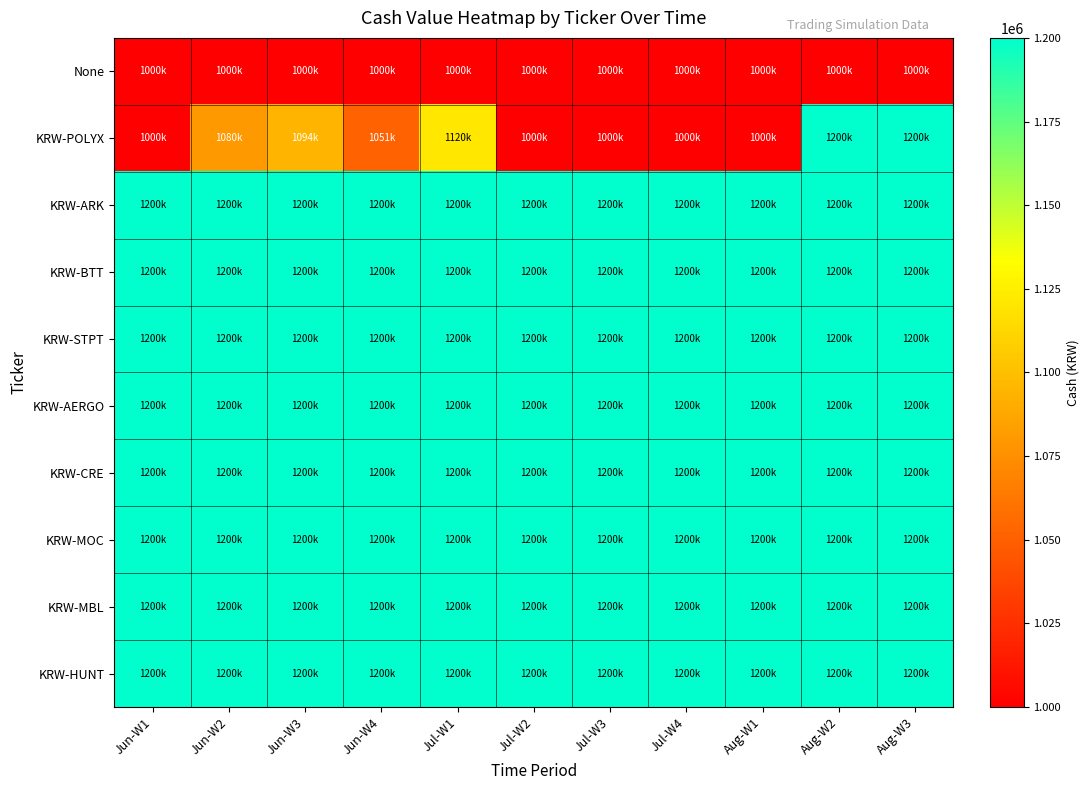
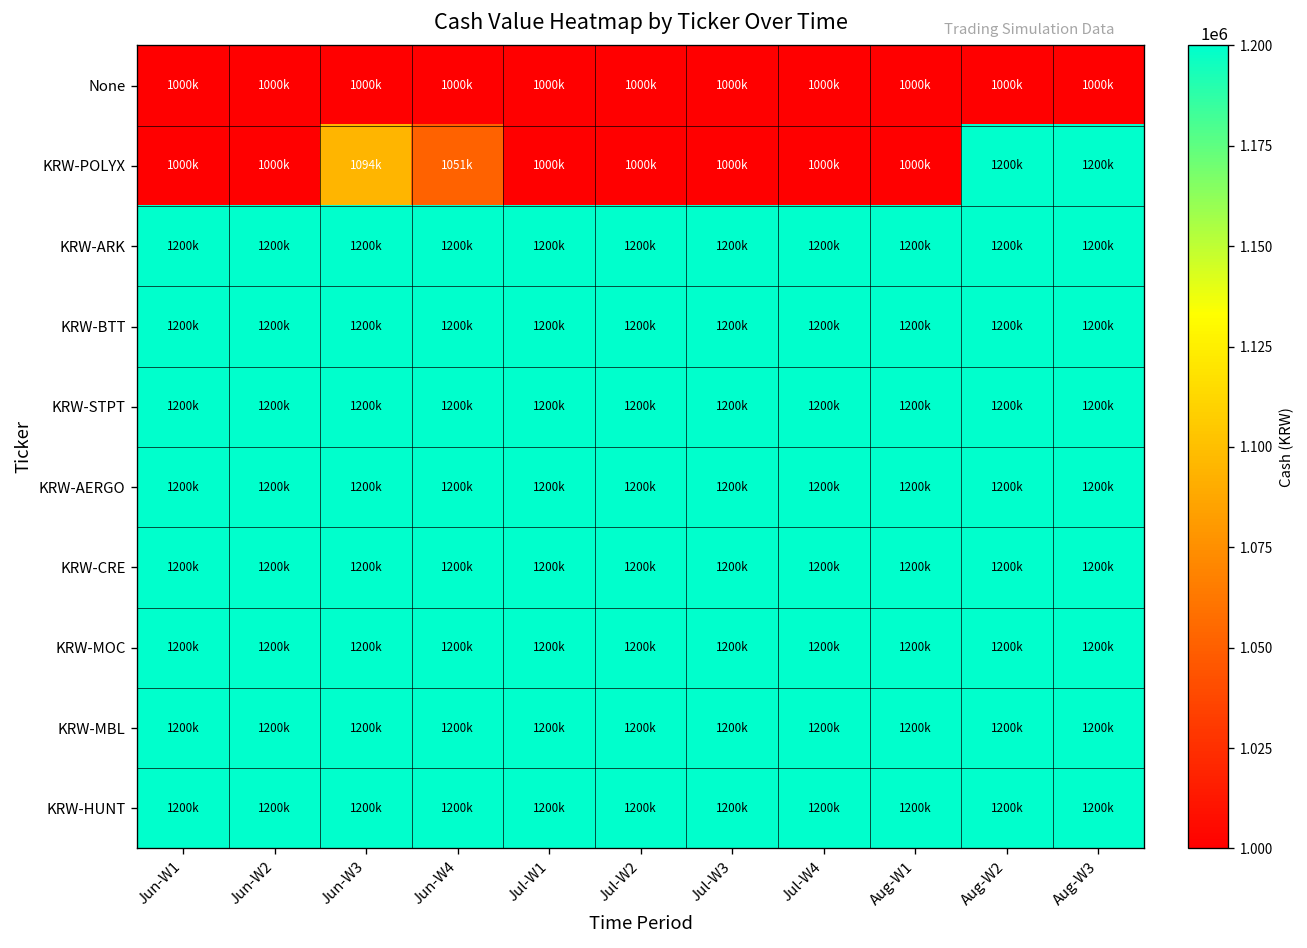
  {
    "None": {
      "Jun-W1": "1000k",
      "Jun-W2": "1000k",
      "Jun-W3": "1000k",
      "Jun-W4": "1000k",
      "Jul-W1": "1000k",
      "Jul-W2": "1000k",
      "Jul-W3": "1000k",
      "Jul-W4": "1000k",
      "Aug-W1": "1000k",
      "Aug-W2": "1000k",
      "Aug-W3": "1000k"
    },
    "KRW-POLYX": {
      "Jun-W1": "1000k",
-     "Jun-W2": "1080k",
+     "Jun-W2": "1000k",
      "Jun-W3": "1094k",
      "Jun-W4": "1051k",
-     "Jul-W1": "1120k",
+     "Jul-W1": "1000k",
      "Jul-W2": "1000k",
      "Jul-W3": "1000k",
      "Jul-W4": "1000k",
      "Aug-W1": "1000k",
      "Aug-W2": "1200k",
      "Aug-W3": "1200k"
    },
    "KRW-ARK": {
      "Jun-W1": "1200k",
      "Jun-W2": "1200k",
      "Jun-W3": "1200k",
      "Jun-W4": "1200k",
      "Jul-W1": "1200k",
      "Jul-W2": "1200k",
      "Jul-W3": "1200k",
      "Jul-W4": "1200k",
      "Aug-W1": "1200k",
      "Aug-W2": "1200k",
      "Aug-W3": "1200k"
    },
    "KRW-BTT": {
      "Jun-W1": "1200k",
      "Jun-W2": "1200k",
      "Jun-W3": "1200k",
      "Jun-W4": "1200k",
      "Jul-W1": "1200k",
      "Jul-W2": "1200k",
      "Jul-W3": "1200k",
      "Jul-W4": "1200k",
      "Aug-W1": "1200k",
      "Aug-W2": "1200k",
      "Aug-W3": "1200k"
    },
    "KRW-STPT": {
      "Jun-W1": "1200k",
      "Jun-W2": "1200k",
      "Jun-W3": "1200k",
      "Jun-W4": "1200k",
      "Jul-W1": "1200k",
      "Jul-W2": "1200k",
      "Jul-W3": "1200k",
      "Jul-W4": "1200k",
      "Aug-W1": "1200k",
      "Aug-W2": "1200k",
      "Aug-W3": "1200k"
    },
    "KRW-AERGO": {
      "Jun-W1": "1200k",
      "Jun-W2": "1200k",
      "Jun-W3": "1200k",
      "Jun-W4": "1200k",
      "Jul-W1": "1200k",
      "Jul-W2": "1200k",
      "Jul-W3": "1200k",
      "Jul-W4": "1200k",
      "Aug-W1": "1200k",
      "Aug-W2": "1200k",
      "Aug-W3": "1200k"
    },
    "KRW-CRE": {
      "Jun-W1": "1200k",
      "Jun-W2": "1200k",
      "Jun-W3": "1200k",
      "Jun-W4": "1200k",
      "Jul-W1": "1200k",
      "Jul-W2": "1200k",
      "Jul-W3": "1200k",
      "Jul-W4": "1200k",
      "Aug-W1": "1200k",
      "Aug-W2": "1200k",
      "Aug-W3": "1200k"
    },
    "KRW-MOC": {
      "Jun-W1": "1200k",
      "Jun-W2": "1200k",
      "Jun-W3": "1200k",
      "Jun-W4": "1200k",
      "Jul-W1": "1200k",
      "Jul-W2": "1200k",
      "Jul-W3": "1200k",
      "Jul-W4": "1200k",
      "Aug-W1": "1200k",
      "Aug-W2": "1200k",
      "Aug-W3": "1200k"
    },
    "KRW-MBL": {
      "Jun-W1": "1200k",
      "Jun-W2": "1200k",
      "Jun-W3": "1200k",
      "Jun-W4": "1200k",
      "Jul-W1": "1200k",
      "Jul-W2": "1200k",
      "Jul-W3": "1200k",
      "Jul-W4": "1200k",
      "Aug-W1": "1200k",
      "Aug-W2": "1200k",
      "Aug-W3": "1200k"
    },
    "KRW-HUNT": {
      "Jun-W1": "1200k",
      "Jun-W2": "1200k",
      "Jun-W3": "1200k",
      "Jun-W4": "1200k",
      "Jul-W1": "1200k",
      "Jul-W2": "1200k",
      "Jul-W3": "1200k",
      "Jul-W4": "1200k",
      "Aug-W1": "1200k",
      "Aug-W2": "1200k",
      "Aug-W3": "1200k"
    }
  }
